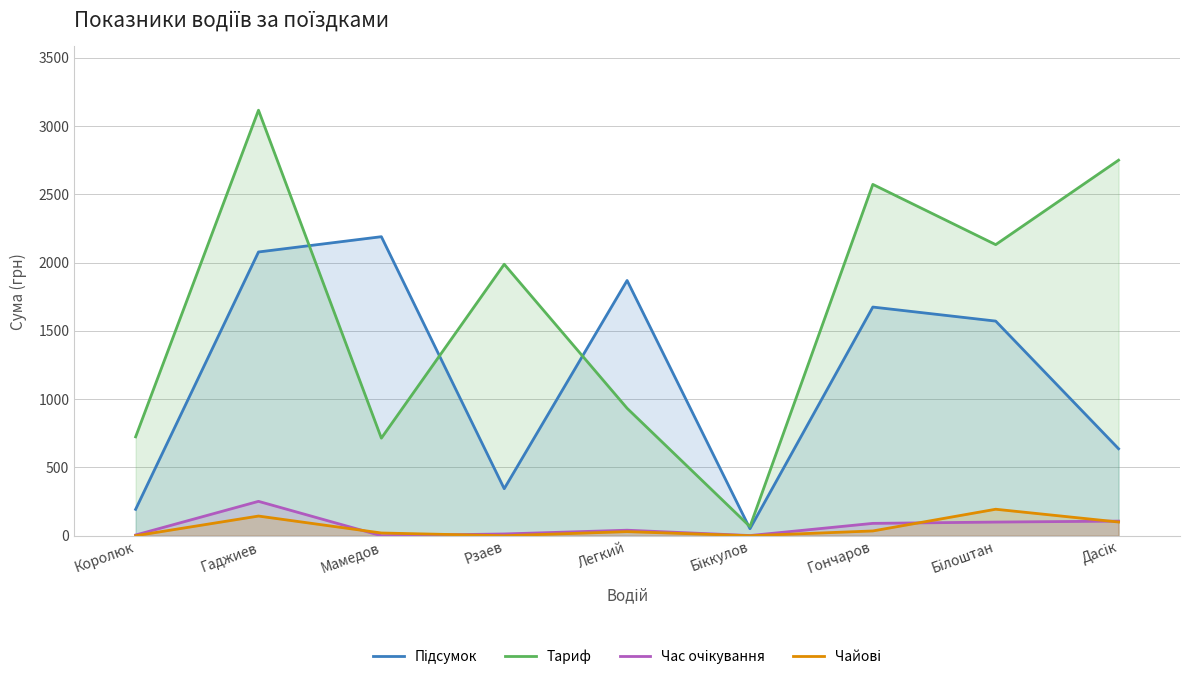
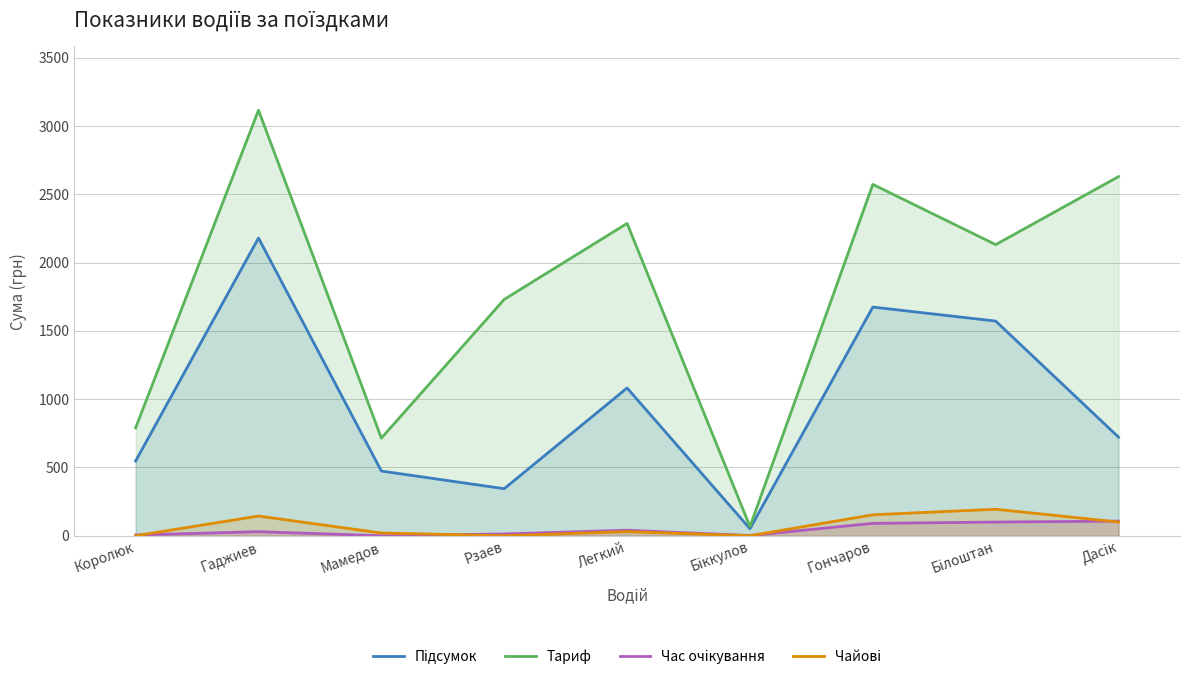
  {
    "Підсумок": {
-     "Королюк": 190,
-     "Гаджиев": 2080,
-     "Мамедов": 2190,
+     "Королюк": 550,
+     "Гаджиев": 2180,
+     "Мамедов": 470,
      "Рзаев": 340,
-     "Легкий": 1870,
+     "Легкий": 1080,
      "Гончаров": 1670,
      "Білоштан": 1570,
-     "Дасік": 640
+     "Дасік": 720
    },
    "Тариф": {
-     "Королюк": 720,
+     "Королюк": 790,
      "Гаджиев": 3120,
      "Мамедов": 710,
-     "Рзаев": 1990,
-     "Легкий": 930,
+     "Рзаев": 1730,
+     "Легкий": 2290,
      "Гончаров": 2570,
      "Білоштан": 2130,
-     "Дасік": 2750
+     "Дасік": 2630
    },
    "Час очікування": {
-     "Гаджиев": 250,
+     "Гаджиев": 30,
      "Мамедов": 0,
      "Гончаров": 90,
      "Білоштан": 100
    },
    "Чайові": {
      "Гаджиев": 140,
      "Мамедов": 20,
-     "Гончаров": 40,
+     "Гончаров": 150,
      "Білоштан": 190
    }
  }
